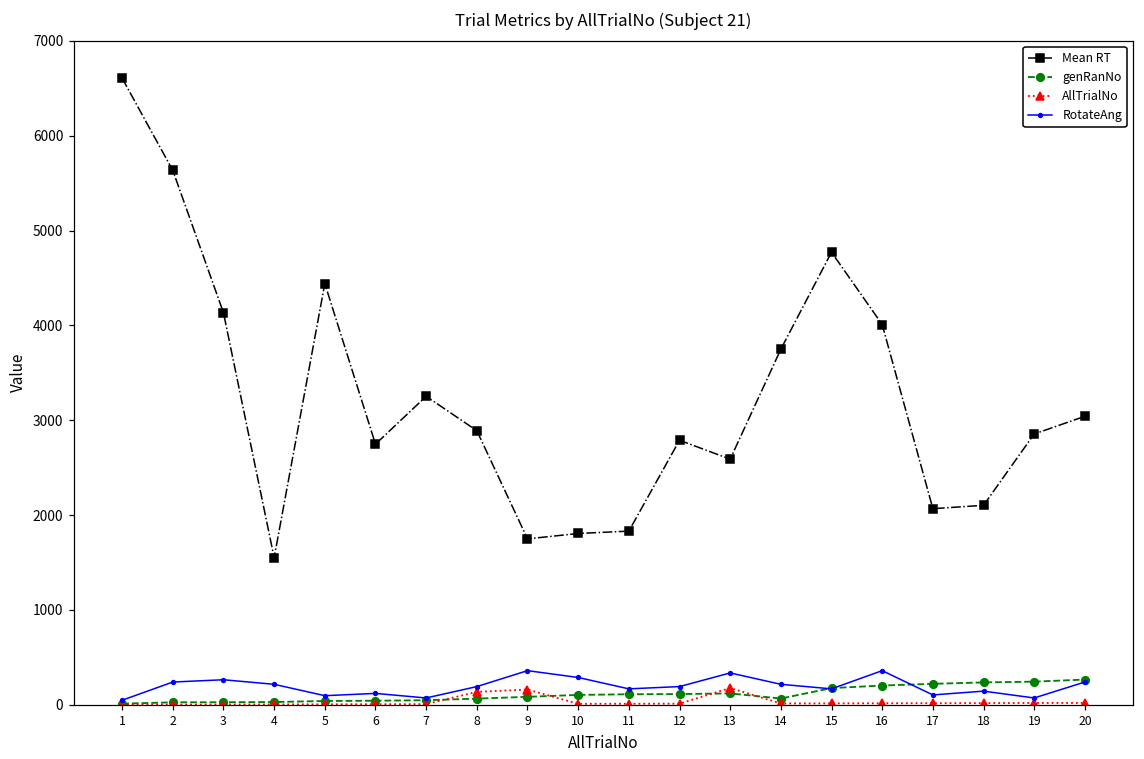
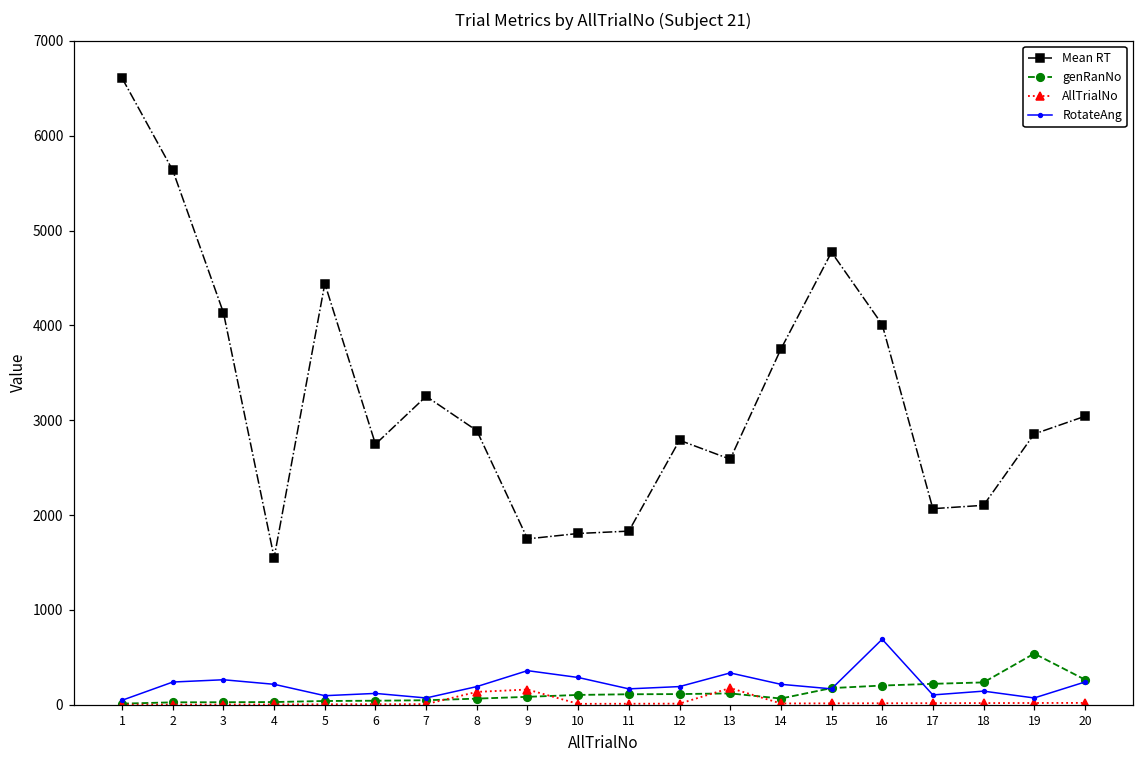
  {
    "Mean RT": {
      "1": 6600,
      "2": 5600,
      "3": 4100,
      "4": 1600,
      "5": 4400,
      "6": 2700,
      "7": 3300,
      "8": 2900,
      "9": 1700,
      "10": 1800,
      "11": 1800,
      "12": 2800,
      "13": 2600,
      "14": 3700,
      "15": 4800,
      "16": 4000,
      "17": 2100,
      "18": 2100,
      "19": 2900,
      "20": 3000
    },
    "genRanNo": {
      "5": 0,
      "6": 0,
      "8": 100,
      "9": 100,
      "10": 100,
      "11": 100,
      "12": 100,
      "13": 100,
      "14": 100,
      "16": 200,
      "17": 200,
      "18": 200,
-     "19": 200
+     "19": 500
    },
    "AllTrialNo": {
      "5": 0,
      "6": 0,
      "7": 0,
      "8": 100,
      "9": 200,
      "10": 0,
      "11": 0,
      "12": 0,
      "13": 200,
      "14": 0,
      "15": 0,
      "16": 0,
      "17": 0,
      "18": 0,
      "19": 0,
      "20": 0
    },
    "RotateAng": {
      "1": 0,
      "2": 200,
      "3": 300,
      "4": 200,
      "5": 100,
      "6": 100,
      "8": 200,
      "9": 400,
      "10": 300,
      "11": 200,
      "12": 200,
      "13": 300,
      "14": 200,
-     "16": 400,
+     "16": 700,
      "17": 100,
      "18": 100,
      "19": 100
    }
  }
